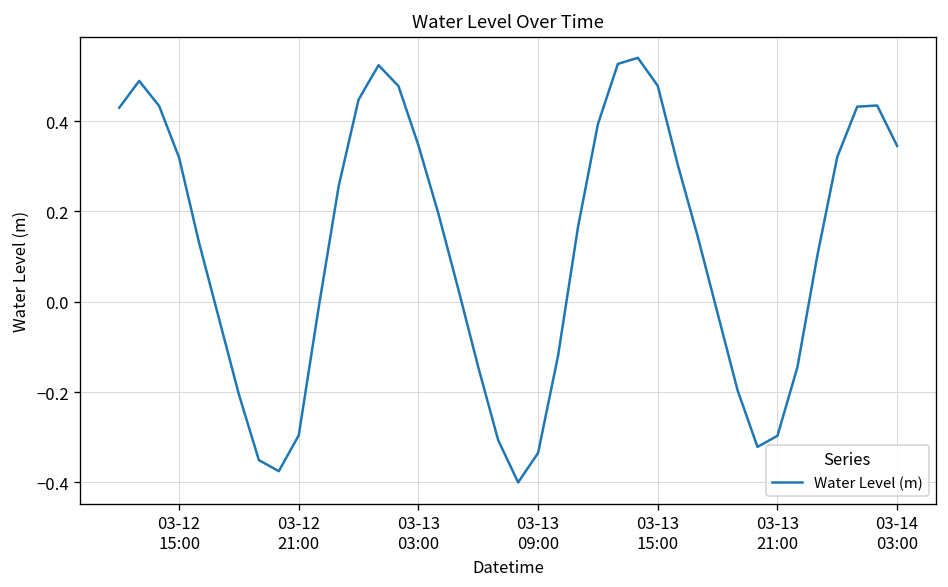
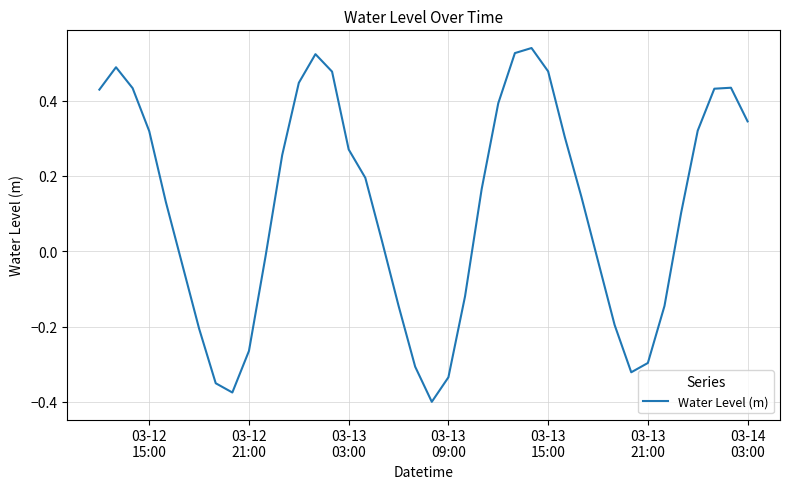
  {
    "03-12 15:00": 0.32,
-   "03-12 21:00": -0.30,
-   "03-13 03:00": 0.35,
+   "03-12 21:00": -0.26,
+   "03-13 03:00": 0.27,
    "03-13 09:00": -0.33,
    "03-13 15:00": 0.48,
    "03-13 21:00": -0.30,
    "03-14 03:00": 0.34
  }
